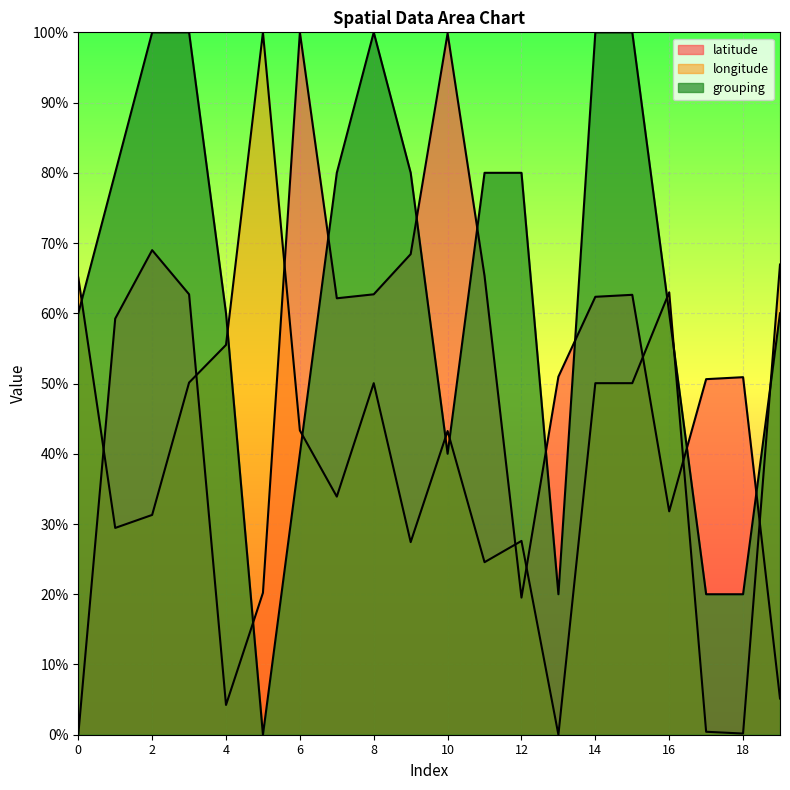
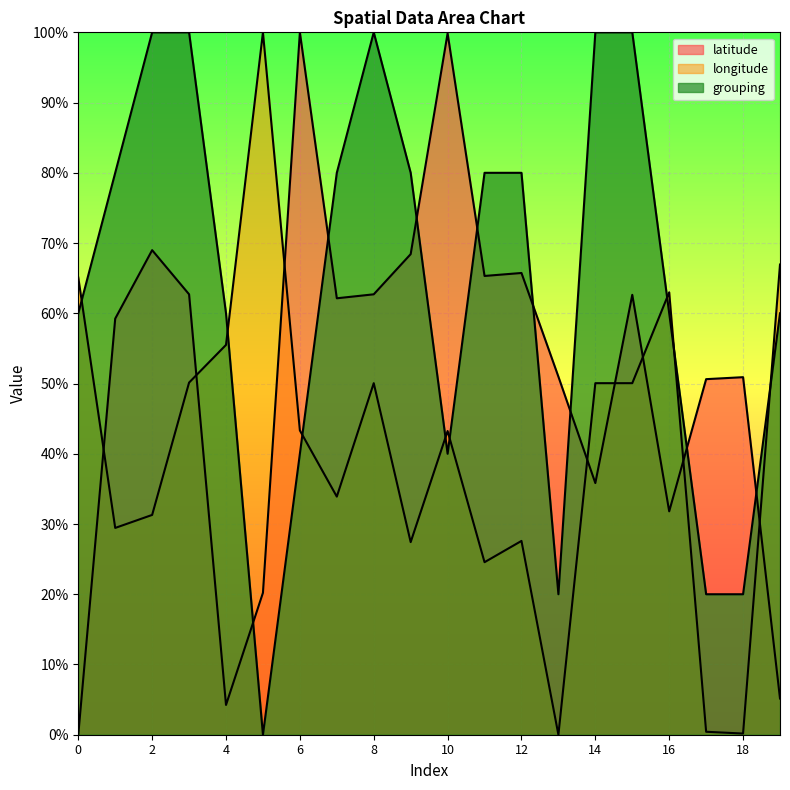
  {
    "latitude": {
      "0": "0%",
      "2": "69%",
      "4": "4%",
      "6": "100%",
      "8": "63%",
      "10": "100%",
-     "12": "20%",
-     "14": "62%",
+     "12": "66%",
+     "14": "36%",
      "16": "32%",
      "18": "51%"
    },
    "longitude": {
      "0": "65%",
      "2": "31%",
      "4": "56%",
      "6": "43%",
      "8": "50%",
      "10": "43%",
      "12": "28%",
      "14": "50%",
      "16": "63%",
      "18": "0%"
    },
    "grouping": {
      "0": "60%",
      "2": "100%",
      "4": "60%",
      "6": "40%",
      "8": "100%",
      "10": "40%",
      "12": "80%",
      "14": "100%",
      "16": "60%",
      "18": "20%"
    }
  }
